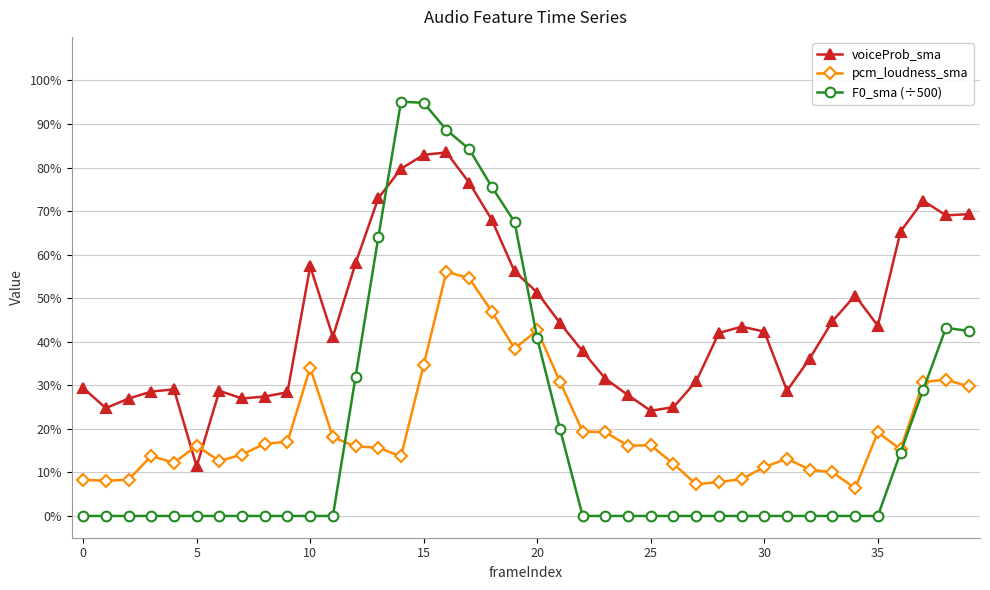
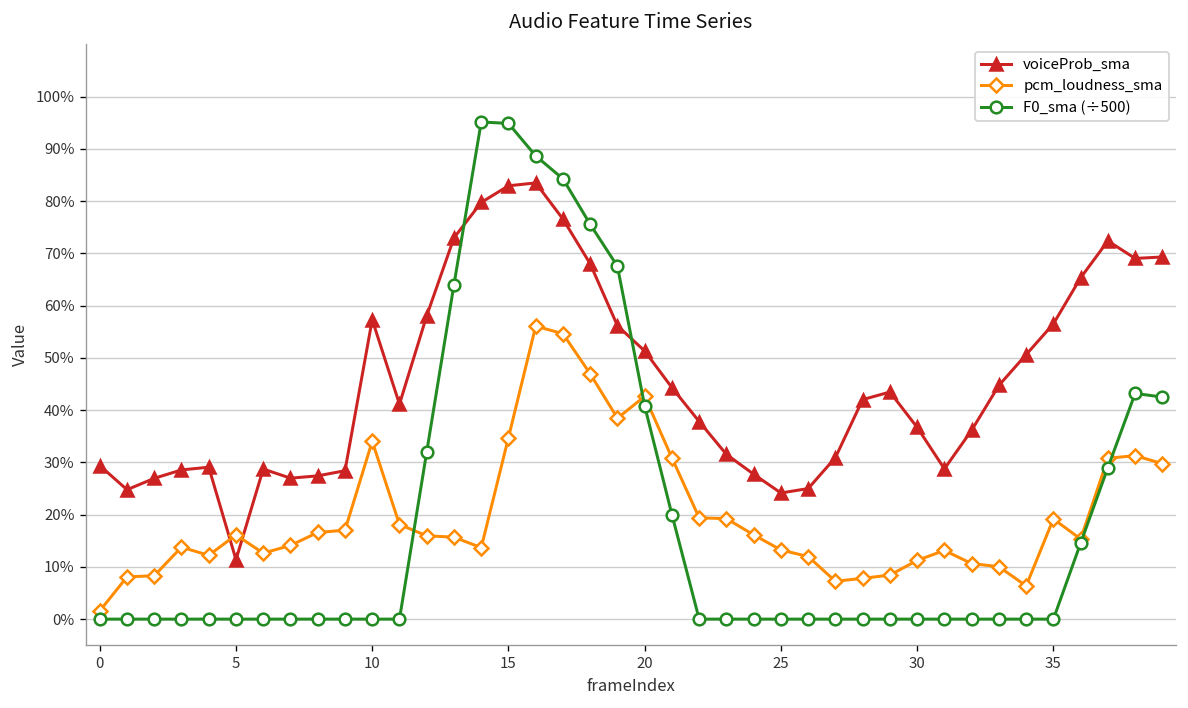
  {
    "voiceProb_sma": {
      "0": "29%",
      "5": "11%",
      "10": "57%",
      "15": "83%",
      "20": "51%",
      "25": "24%",
-     "30": "42%",
-     "35": "44%"
+     "30": "37%",
+     "35": "57%"
    },
    "pcm_loudness_sma": {
-     "0": "8%",
+     "0": "2%",
      "5": "16%",
      "10": "34%",
      "15": "35%",
      "20": "43%",
-     "25": "16%",
+     "25": "13%",
      "30": "11%",
      "35": "19%"
    },
    "F0_sma (÷500)": {
      "0": "0%",
      "5": "0%",
      "10": "0%",
      "15": "95%",
      "20": "41%",
      "25": "0%",
      "30": "0%",
      "35": "0%"
    }
  }
